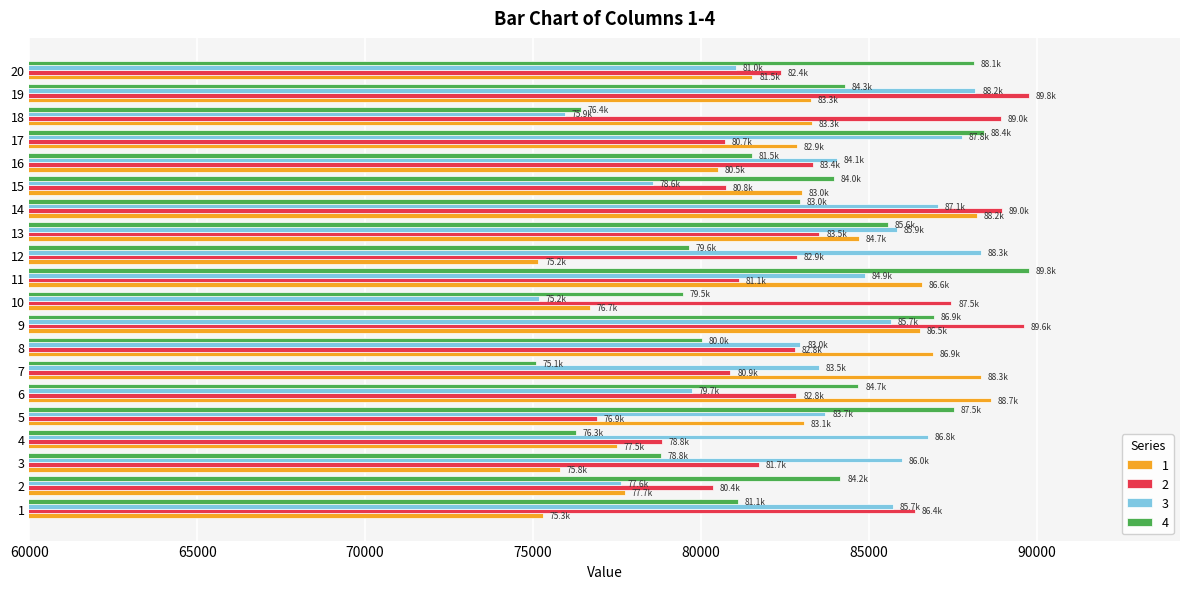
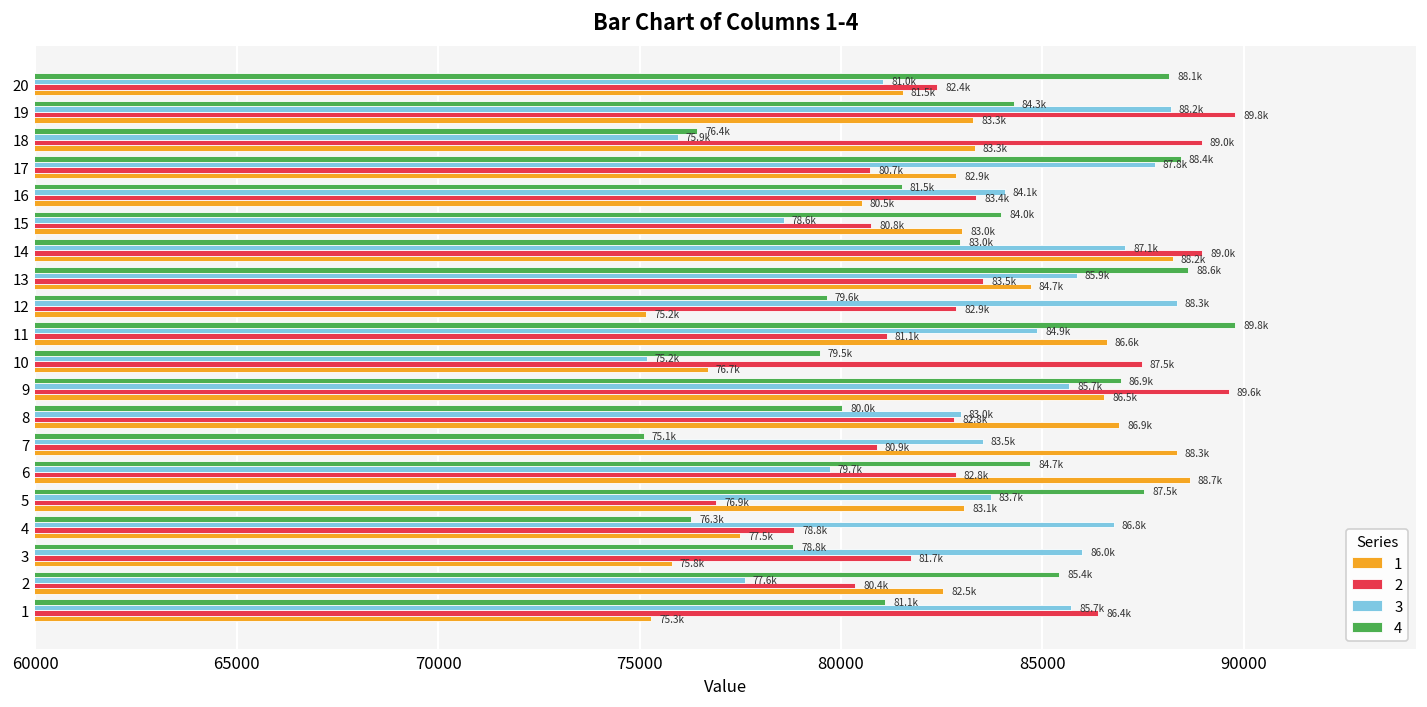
  {
    "1": {
      "20": "81.5k",
      "19": "83.3k",
      "18": "83.3k",
      "17": "82.9k",
      "16": "80.5k",
      "15": "83.0k",
      "14": "88.2k",
      "13": "84.7k",
      "12": "75.2k",
      "11": "86.6k",
      "10": "76.7k",
      "9": "86.5k",
      "8": "86.9k",
      "7": "88.3k",
      "6": "88.7k",
      "5": "83.1k",
      "4": "77.5k",
      "3": "75.8k",
-     "2": "77.7k",
+     "2": "82.5k",
      "1": "75.3k"
    },
    "2": {
      "20": "82.4k",
      "19": "89.8k",
      "18": "89.0k",
      "17": "80.7k",
      "16": "83.4k",
      "15": "80.8k",
      "14": "89.0k",
      "13": "83.5k",
      "12": "82.9k",
      "11": "81.1k",
      "10": "87.5k",
      "9": "89.6k",
      "7": "80.9k",
      "6": "82.8k",
      "5": "76.9k",
      "4": "78.8k",
      "3": "81.7k",
      "2": "80.4k",
      "1": "86.4k"
    },
    "3": {
      "20": "81.0k",
      "19": "88.2k",
      "18": "75.9k",
      "17": "87.8k",
      "16": "84.1k",
      "15": "78.6k",
      "14": "87.1k",
      "13": "85.9k",
      "12": "88.3k",
      "11": "84.9k",
      "10": "75.2k",
      "9": "85.7k",
      "7": "83.5k",
      "6": "79.7k",
      "5": "83.7k",
      "4": "86.8k",
      "3": "86.0k",
      "2": "77.6k",
      "1": "85.7k"
    },
    "4": {
      "20": "88.1k",
      "19": "84.3k",
      "18": "76.4k",
      "17": "88.4k",
      "16": "81.5k",
      "15": "84.0k",
      "14": "83.0k",
-     "13": "85.6k",
+     "13": "88.6k",
      "12": "79.6k",
      "11": "89.8k",
      "10": "79.5k",
      "9": "86.9k",
      "8": "80.0k",
      "7": "75.1k",
      "6": "84.7k",
      "5": "87.5k",
      "4": "76.3k",
      "3": "78.8k",
-     "2": "84.2k",
+     "2": "85.4k",
      "1": "81.1k"
    }
  }
